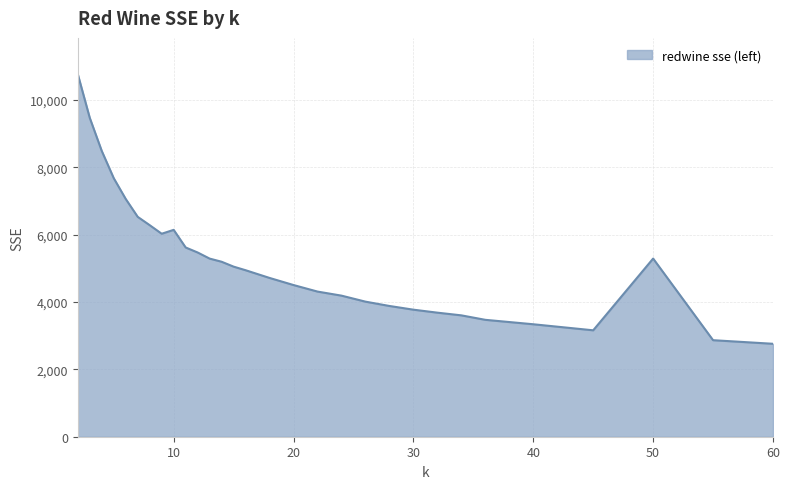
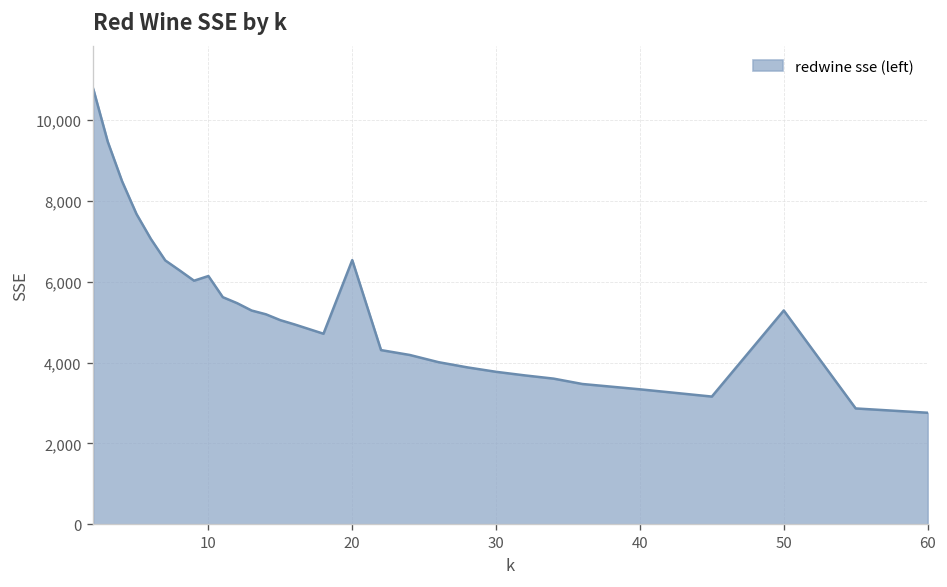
  {
    "10": "6,100",
-   "20": "4,500",
+   "20": "6,500",
    "30": "3,800",
    "40": "3,300",
    "50": "5,300",
    "60": "2,800"
  }
